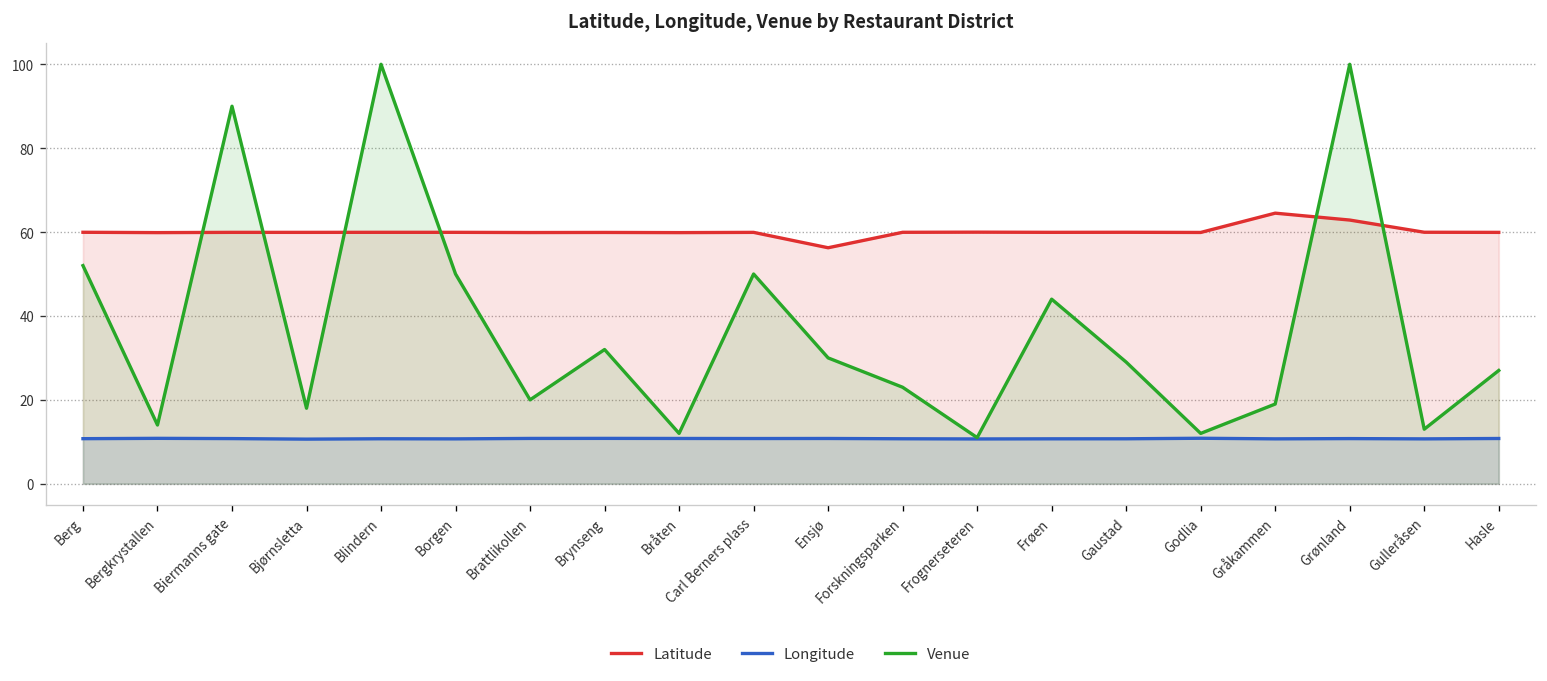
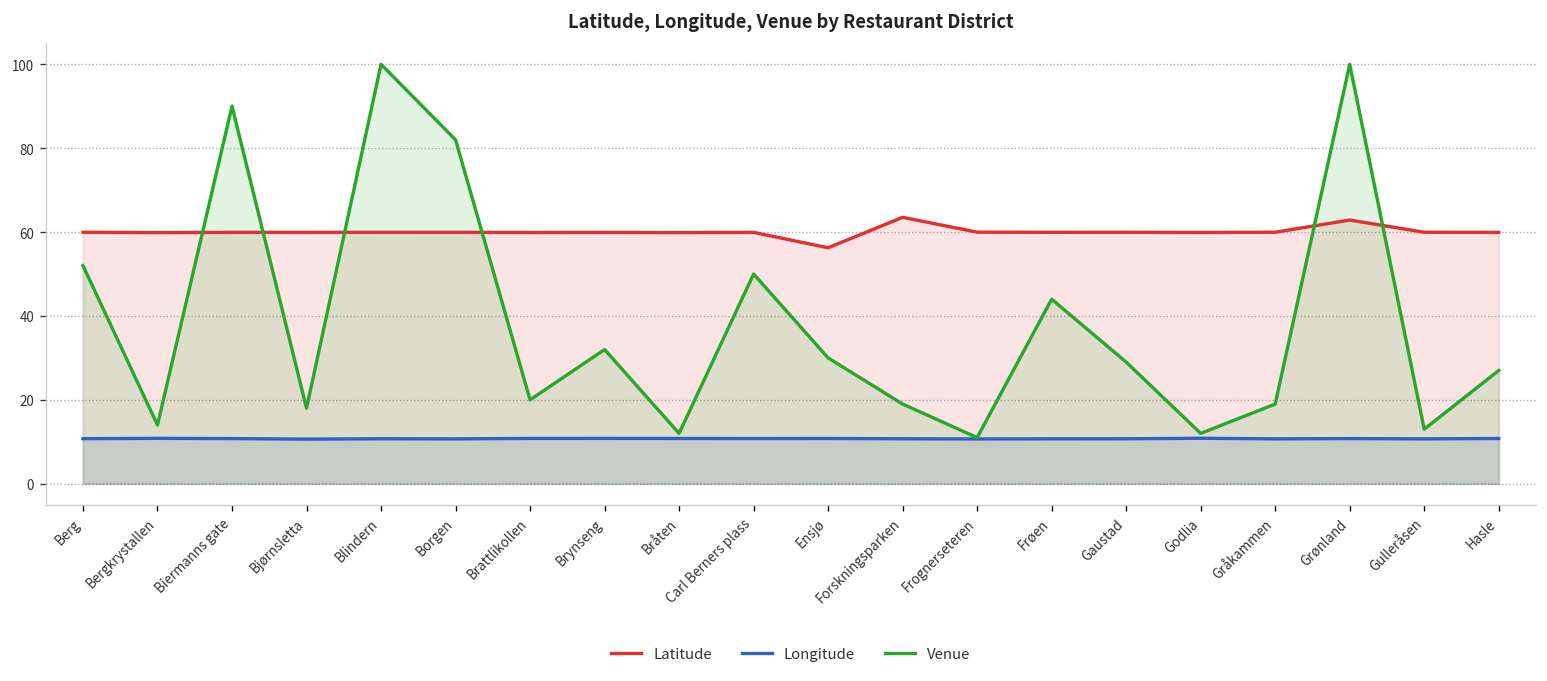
  {
    "Latitude": {
      "Berg": 60,
      "Bergkrystallen": 60,
      "Biermanns gate": 60,
      "Bjørnsletta": 60,
      "Blindern": 60,
      "Borgen": 60,
      "Brattlikollen": 60,
      "Brynseng": 60,
      "Bråten": 60,
      "Carl Berners plass": 60,
      "Ensjø": 56,
-     "Forskningsparken": 60,
+     "Forskningsparken": 64,
      "Frognerseteren": 60,
      "Frøen": 60,
      "Gaustad": 60,
      "Godlia": 60,
-     "Gråkammen": 65,
+     "Gråkammen": 60,
      "Grønland": 63,
      "Gulleråsen": 60,
      "Hasle": 60
    },
    "Longitude": {
      "Berg": 11,
      "Bergkrystallen": 11,
      "Biermanns gate": 11,
      "Bjørnsletta": 11,
      "Blindern": 11,
      "Borgen": 11,
      "Brattlikollen": 11,
      "Brynseng": 11,
      "Bråten": 11,
      "Carl Berners plass": 11,
      "Ensjø": 11,
      "Forskningsparken": 11,
      "Frøen": 11,
      "Gaustad": 11,
      "Godlia": 11,
      "Gråkammen": 11,
      "Grønland": 11,
      "Gulleråsen": 11,
      "Hasle": 11
    },
    "Venue": {
      "Berg": 52,
      "Bergkrystallen": 14,
      "Biermanns gate": 90,
      "Bjørnsletta": 18,
      "Blindern": 100,
-     "Borgen": 50,
+     "Borgen": 82,
      "Brattlikollen": 20,
      "Brynseng": 32,
      "Bråten": 12,
      "Carl Berners plass": 50,
      "Ensjø": 30,
-     "Forskningsparken": 23,
+     "Forskningsparken": 19,
      "Frøen": 44,
      "Gaustad": 29,
      "Godlia": 12,
      "Gråkammen": 19,
      "Grønland": 100,
      "Gulleråsen": 13,
      "Hasle": 27
    }
  }
